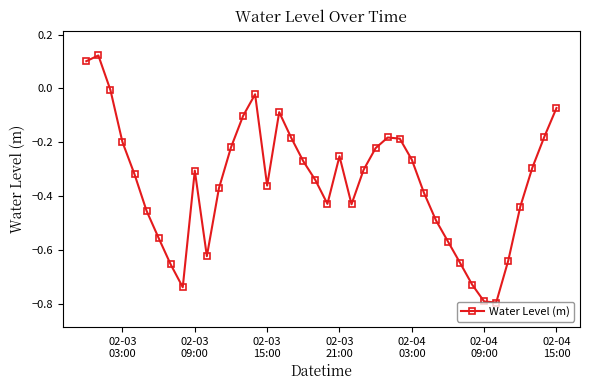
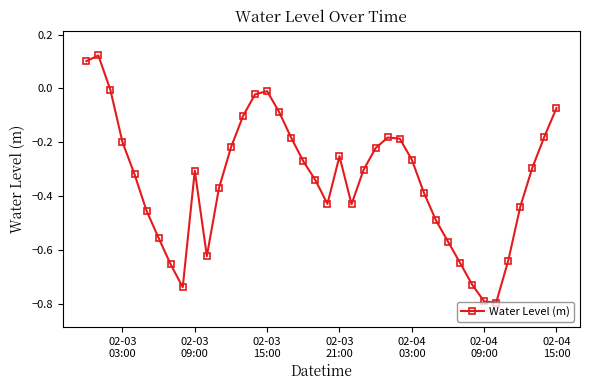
  {
    "02-03 03:00": -0.20,
    "02-03 09:00": -0.31,
-   "02-03 15:00": -0.36,
+   "02-03 15:00": -0.01,
    "02-03 21:00": -0.25,
    "02-04 03:00": -0.26,
    "02-04 09:00": -0.79,
    "02-04 15:00": -0.07
  }
